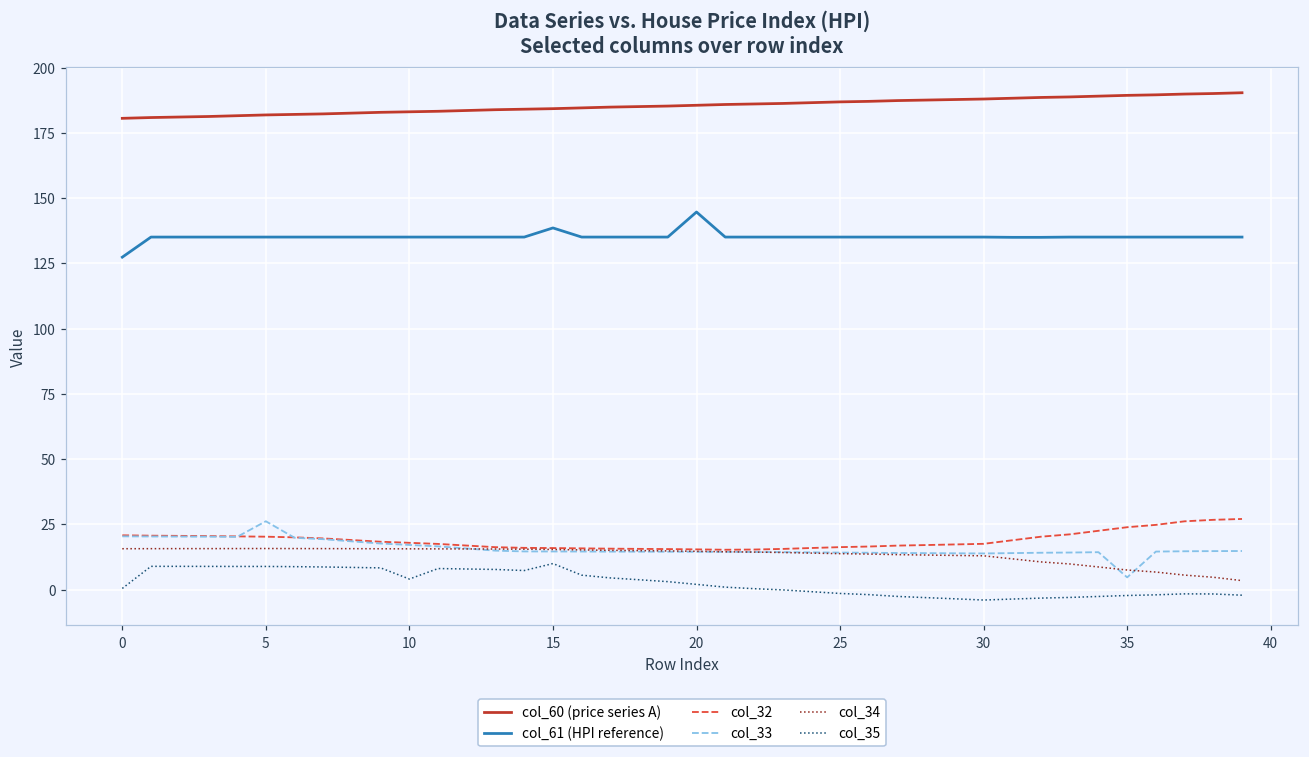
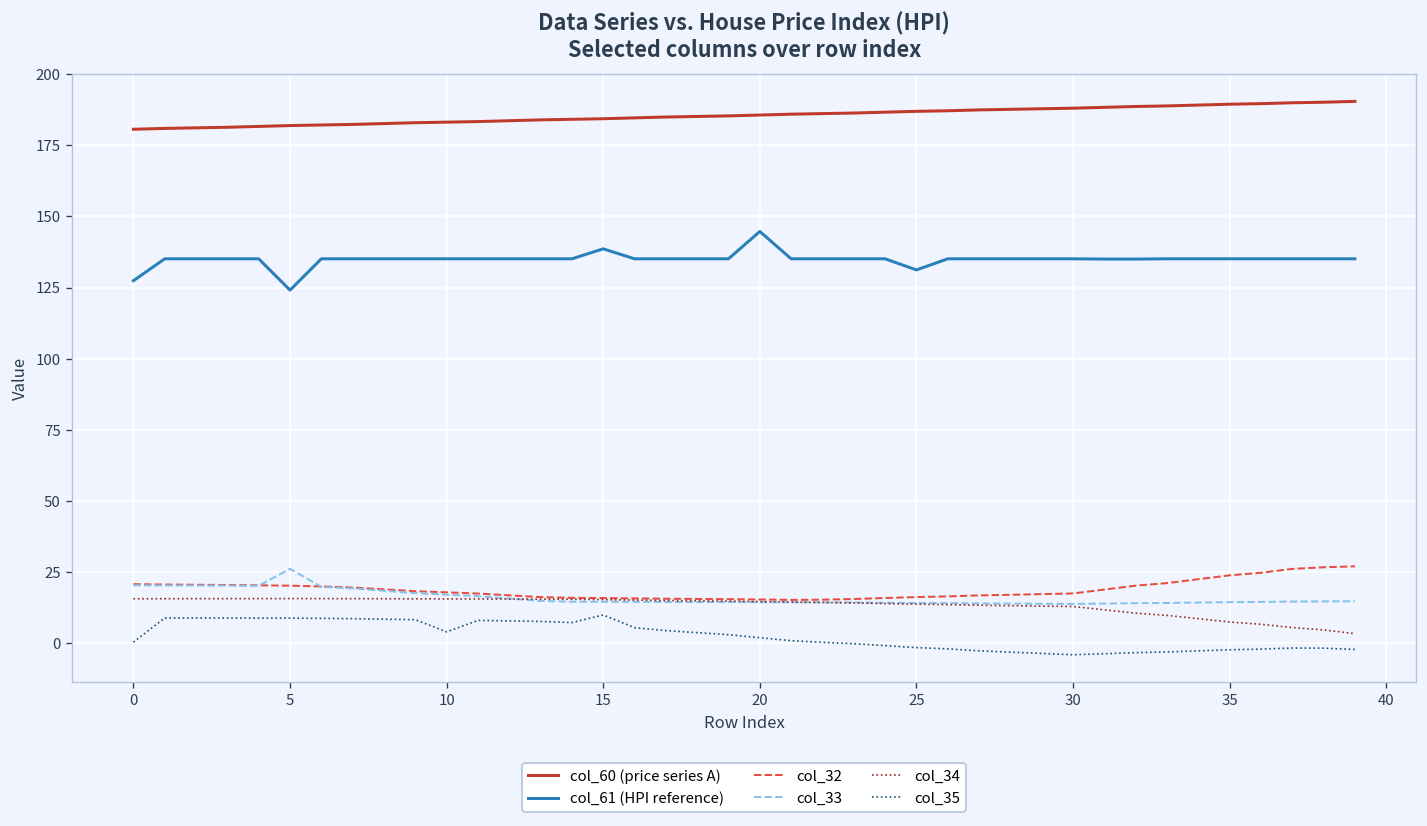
  {
    "col_61 (HPI reference)": {
      "0": 127,
-     "5": 135,
+     "5": 124,
      "10": 135,
      "15": 139,
      "20": 145,
-     "25": 135,
+     "25": 131,
      "30": 135,
      "35": 135
    },
    "col_33": {
      "5": 26,
-     "35": 5
+     "35": 14
    },
    "col_35": {
      "0": 0,
      "5": 9,
      "10": 4,
      "15": 10,
      "20": 2,
      "25": -1,
      "30": -4,
      "35": -2
    }
  }
